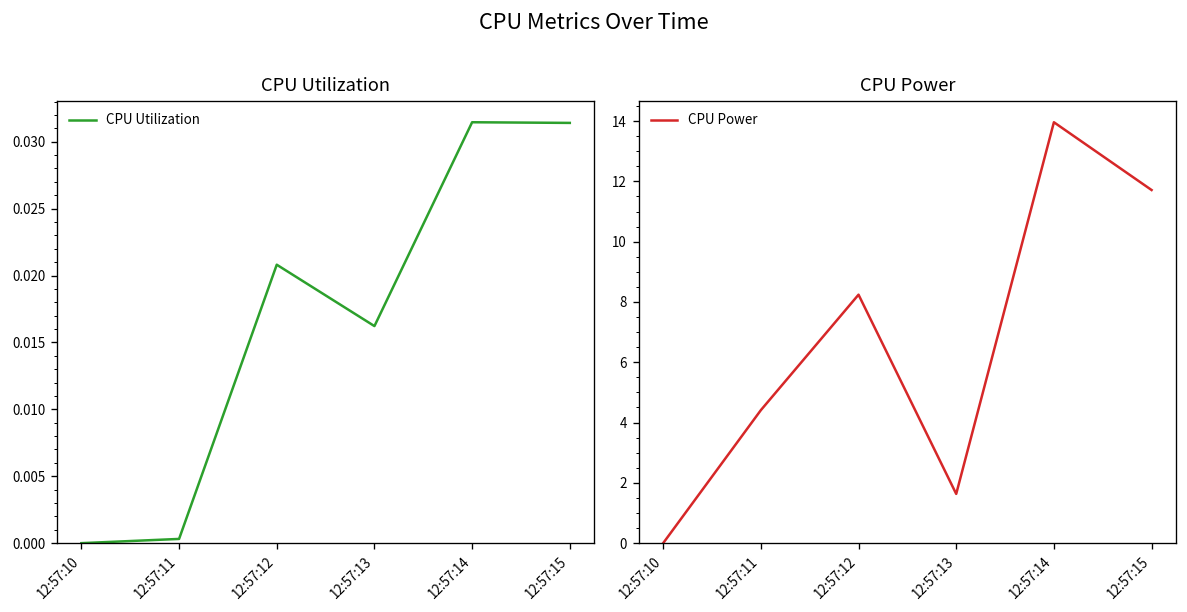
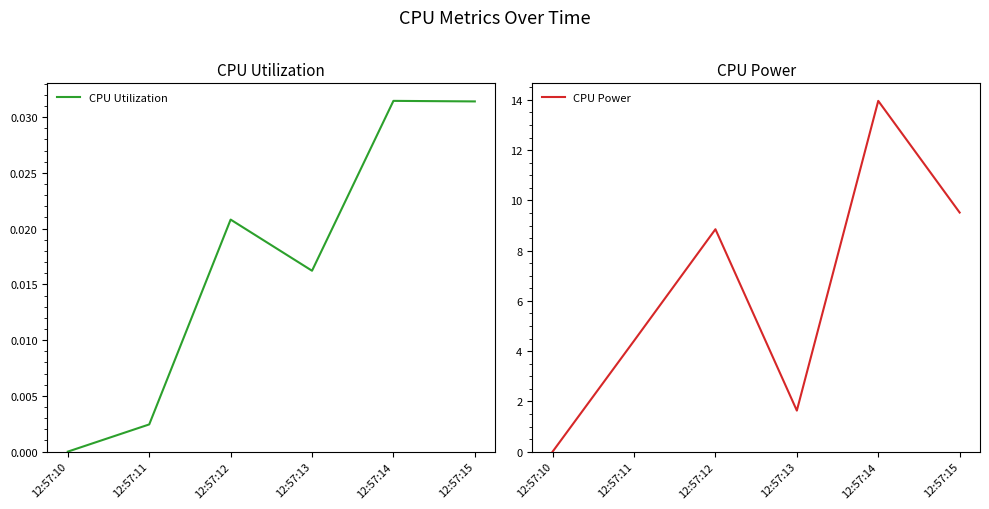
  {
    "CPU Utilization": {
      "12:57:10": 0.0000,
-     "12:57:11": 0.0003,
+     "12:57:11": 0.0024,
      "12:57:12": 0.0208,
      "12:57:13": 0.0162,
      "12:57:14": 0.0315,
      "12:57:15": 0.0314
    },
    "CPU Power": {
      "12:57:10": 0.0,
      "12:57:11": 4.4,
-     "12:57:12": 8.2,
+     "12:57:12": 8.9,
      "12:57:13": 1.6,
      "12:57:14": 14.0,
-     "12:57:15": 11.7
+     "12:57:15": 9.5
    }
  }
